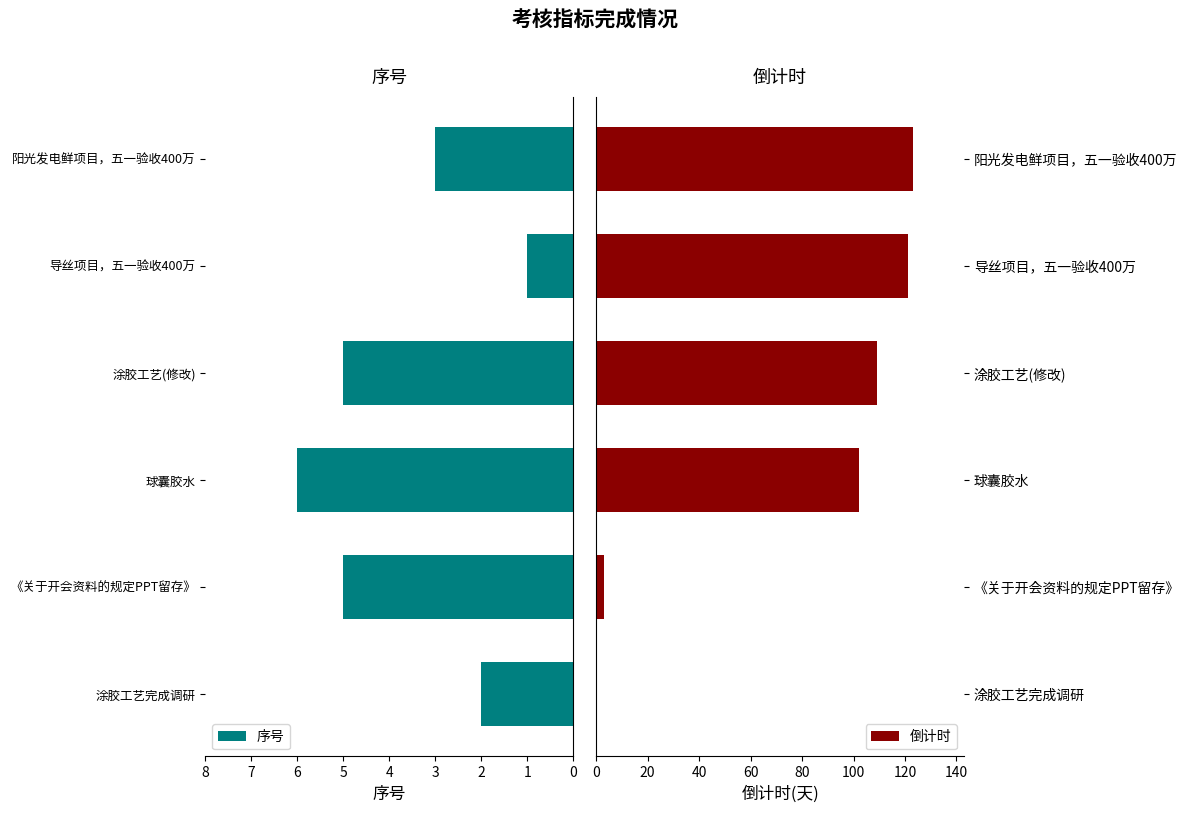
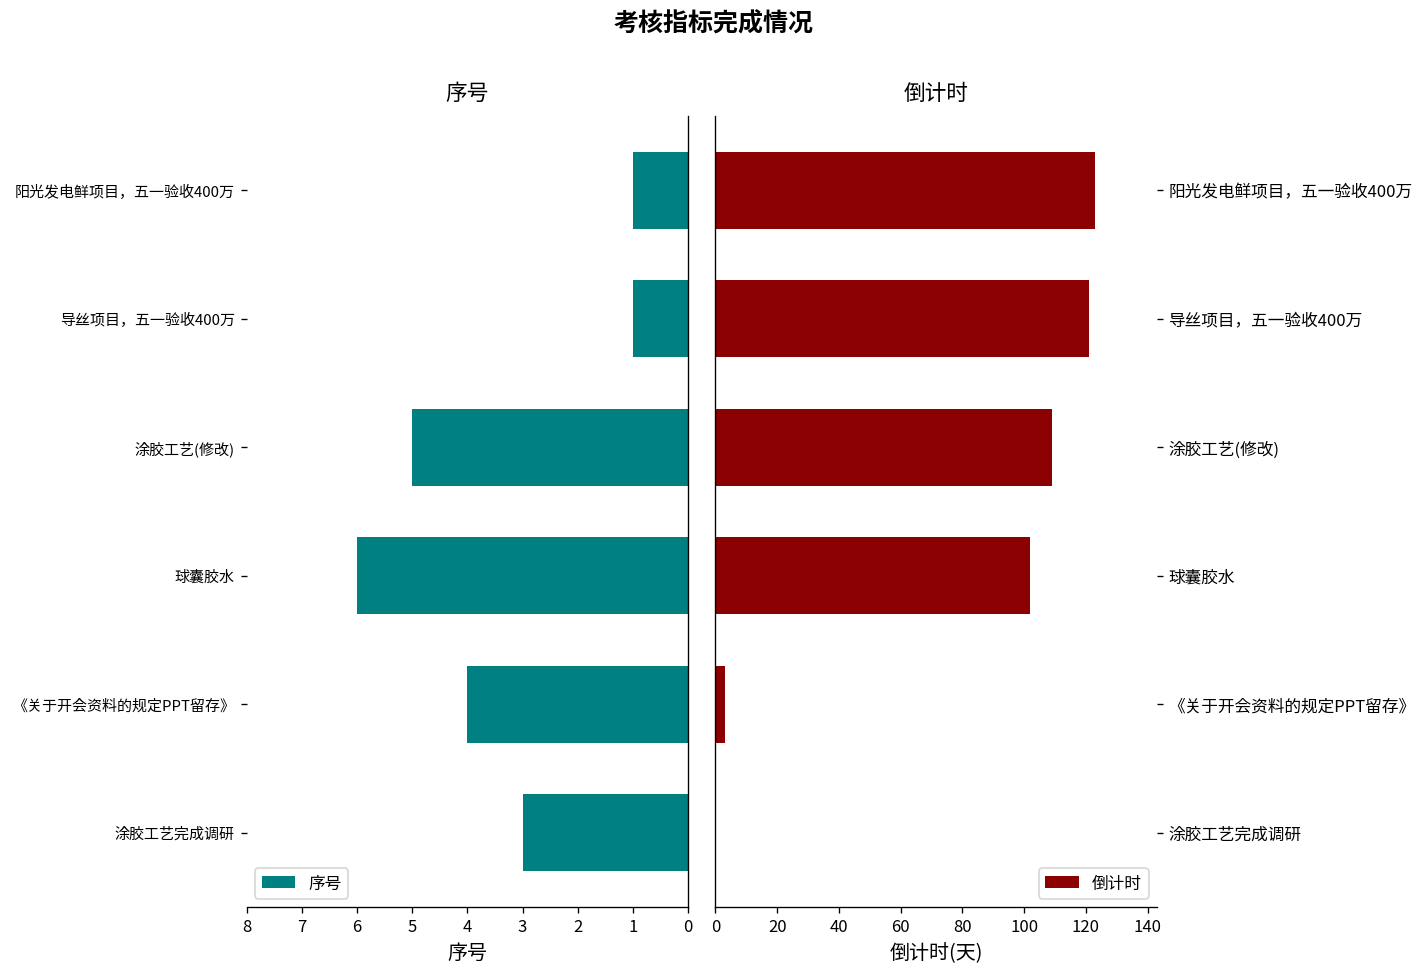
  {
    "序号": {
-     "阳光发电鲜项目，五一验收400万": 3,
+     "阳光发电鲜项目，五一验收400万": 1,
      "导丝项目，五一验收400万": 1,
      "涂胶工艺(修改)": 5,
      "球囊胶水": 6,
-     "《关于开会资料的规定PPT留存》": 5,
-     "涂胶工艺完成调研": 2
+     "《关于开会资料的规定PPT留存》": 4,
+     "涂胶工艺完成调研": 3
    },
    "倒计时": {
      "阳光发电鲜项目，五一验收400万": 123,
      "导丝项目，五一验收400万": 121,
      "涂胶工艺(修改)": 109,
      "球囊胶水": 102,
      "《关于开会资料的规定PPT留存》": 3,
      "涂胶工艺完成调研": 0
    }
  }
